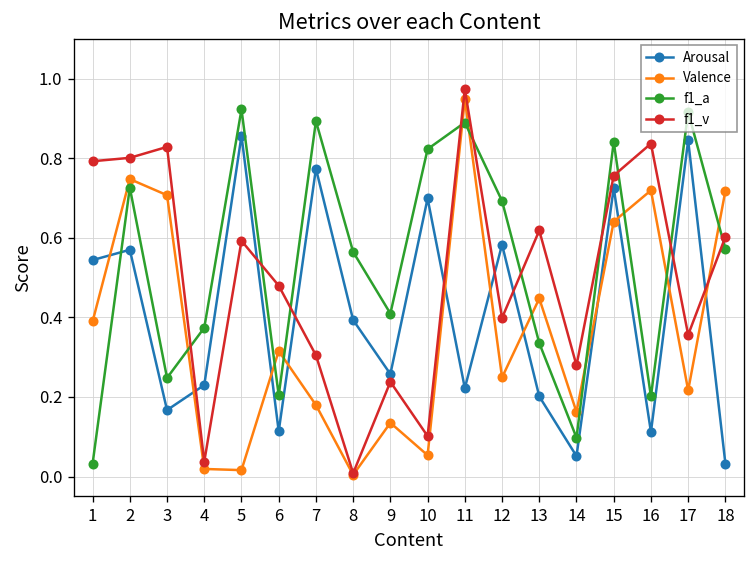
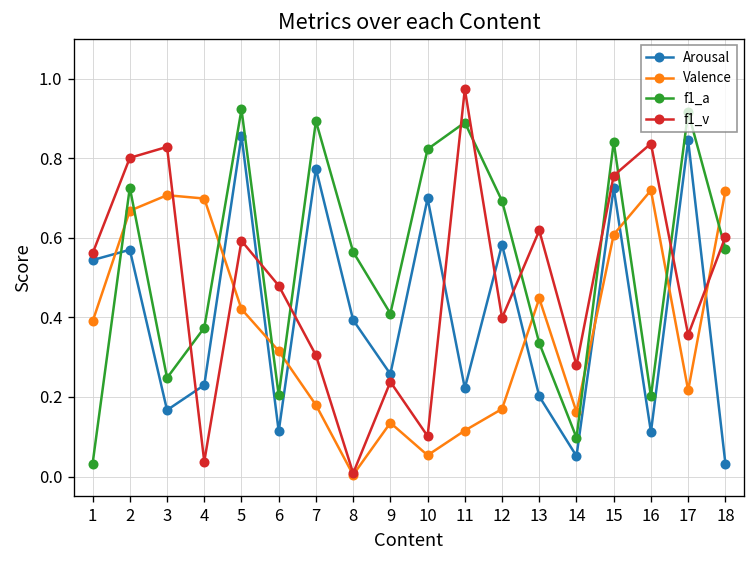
  {
    "Arousal": {
      "1": 0.54,
      "2": 0.57,
      "3": 0.17,
      "4": 0.23,
      "5": 0.86,
      "6": 0.11,
      "7": 0.77,
      "8": 0.39,
      "9": 0.26,
      "10": 0.70,
      "11": 0.22,
      "12": 0.58,
      "13": 0.20,
      "14": 0.05,
      "15": 0.73,
      "16": 0.11,
      "17": 0.84,
      "18": 0.03
    },
    "Valence": {
      "1": 0.39,
-     "2": 0.75,
+     "2": 0.67,
      "3": 0.71,
-     "4": 0.02,
-     "5": 0.02,
+     "4": 0.70,
+     "5": 0.42,
      "6": 0.32,
      "7": 0.18,
      "9": 0.14,
      "10": 0.05,
-     "11": 0.95,
-     "12": 0.25,
+     "11": 0.12,
+     "12": 0.17,
      "13": 0.45,
      "14": 0.16,
-     "15": 0.64,
+     "15": 0.61,
      "16": 0.72,
      "17": 0.22,
      "18": 0.72
    },
    "f1_a": {
      "1": 0.03,
      "2": 0.73,
      "3": 0.25,
      "4": 0.37,
      "5": 0.92,
      "6": 0.20,
      "7": 0.89,
      "8": 0.56,
      "9": 0.41,
      "10": 0.82,
      "11": 0.89,
      "12": 0.69,
      "13": 0.34,
      "14": 0.10,
      "15": 0.84,
      "16": 0.20,
      "18": 0.57
    },
    "f1_v": {
-     "1": 0.79,
+     "1": 0.56,
      "2": 0.80,
      "3": 0.83,
      "4": 0.04,
      "5": 0.59,
      "6": 0.48,
      "7": 0.30,
      "9": 0.24,
      "10": 0.10,
      "11": 0.97,
      "12": 0.40,
      "13": 0.62,
      "14": 0.28,
      "15": 0.76,
      "16": 0.84,
      "17": 0.36,
      "18": 0.60
    }
  }
